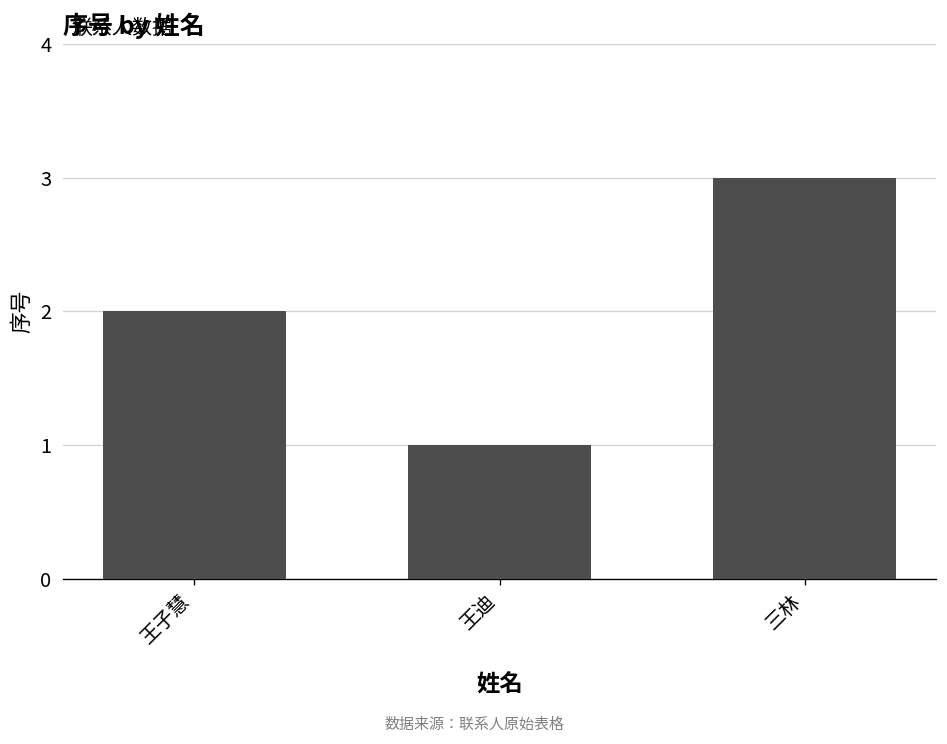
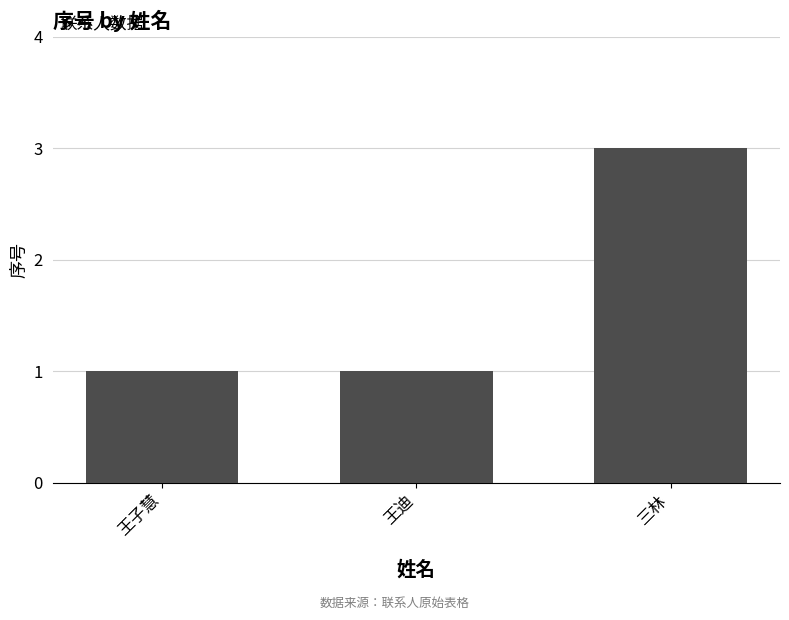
  {
-   "王子慧": 2,
+   "王子慧": 1,
    "王迪": 1,
    "三林": 3
  }
